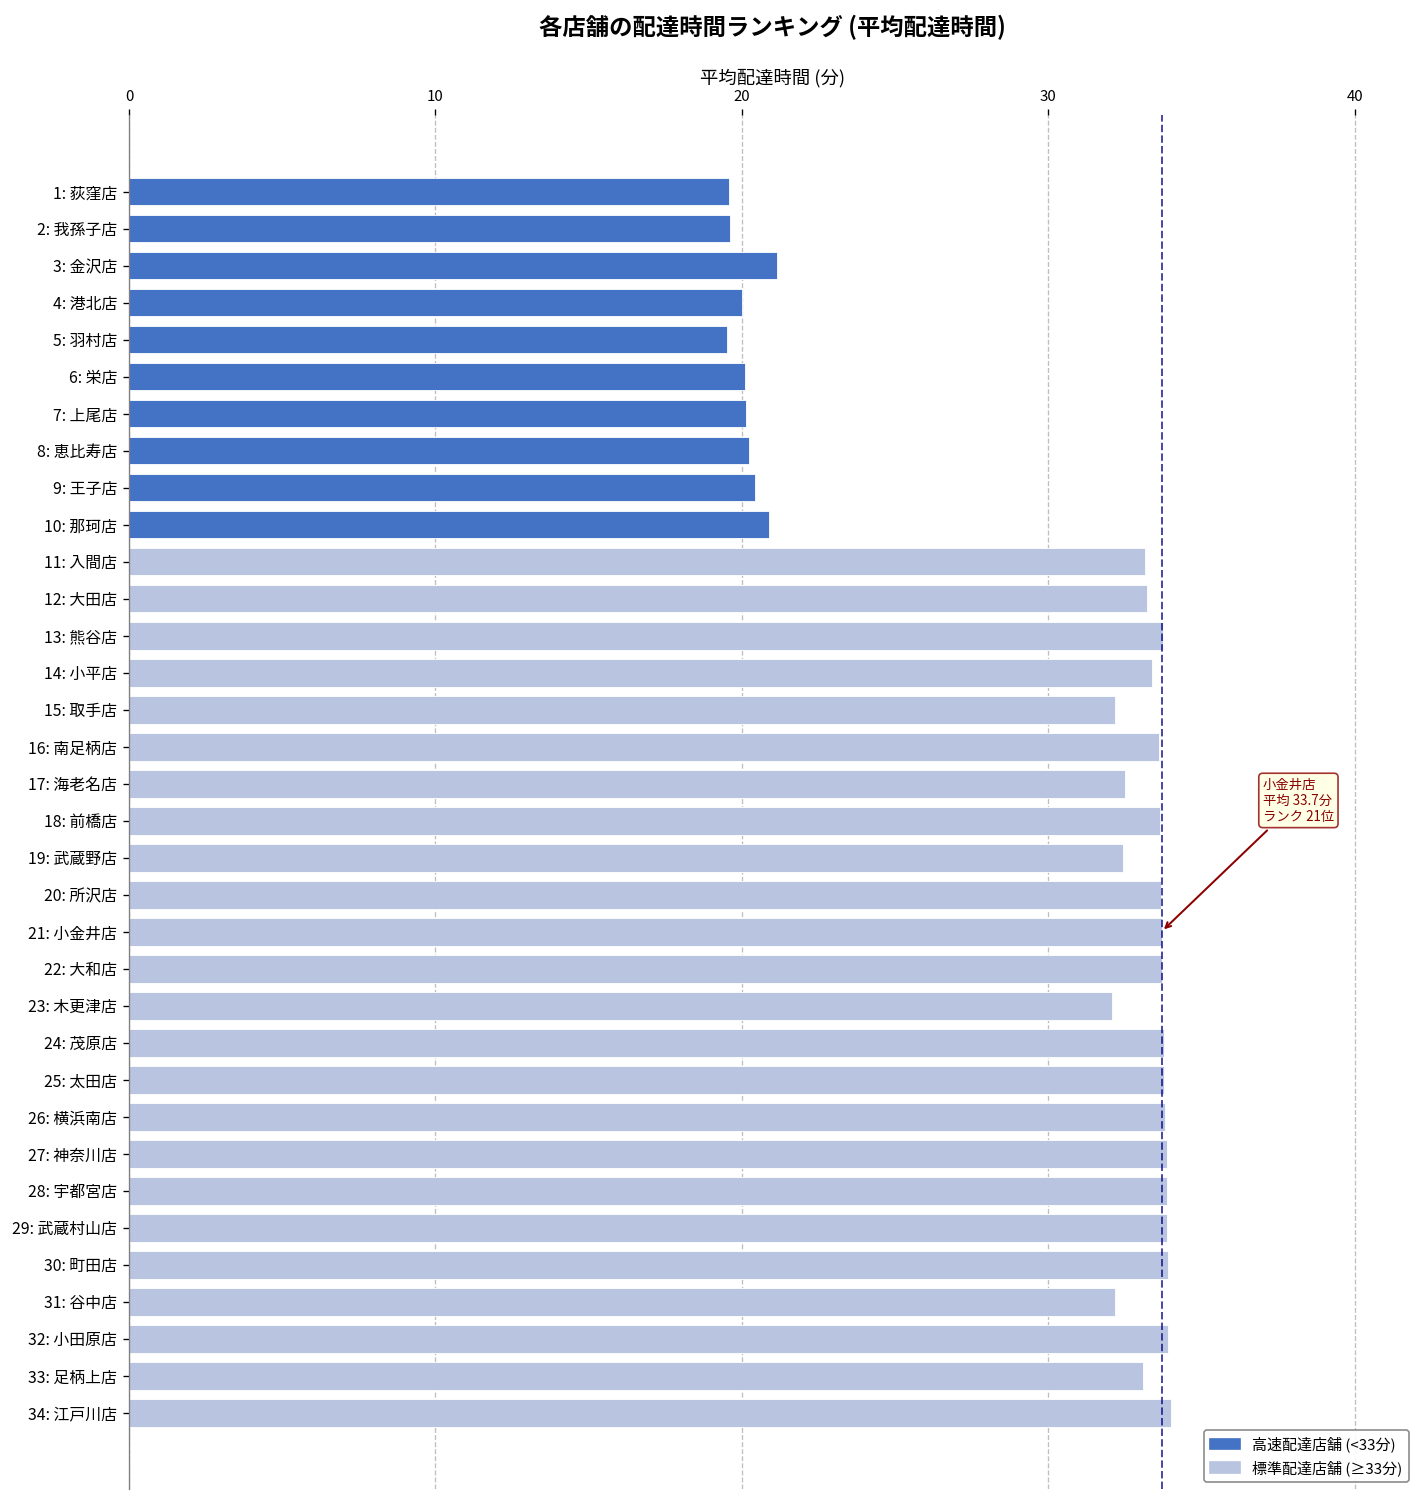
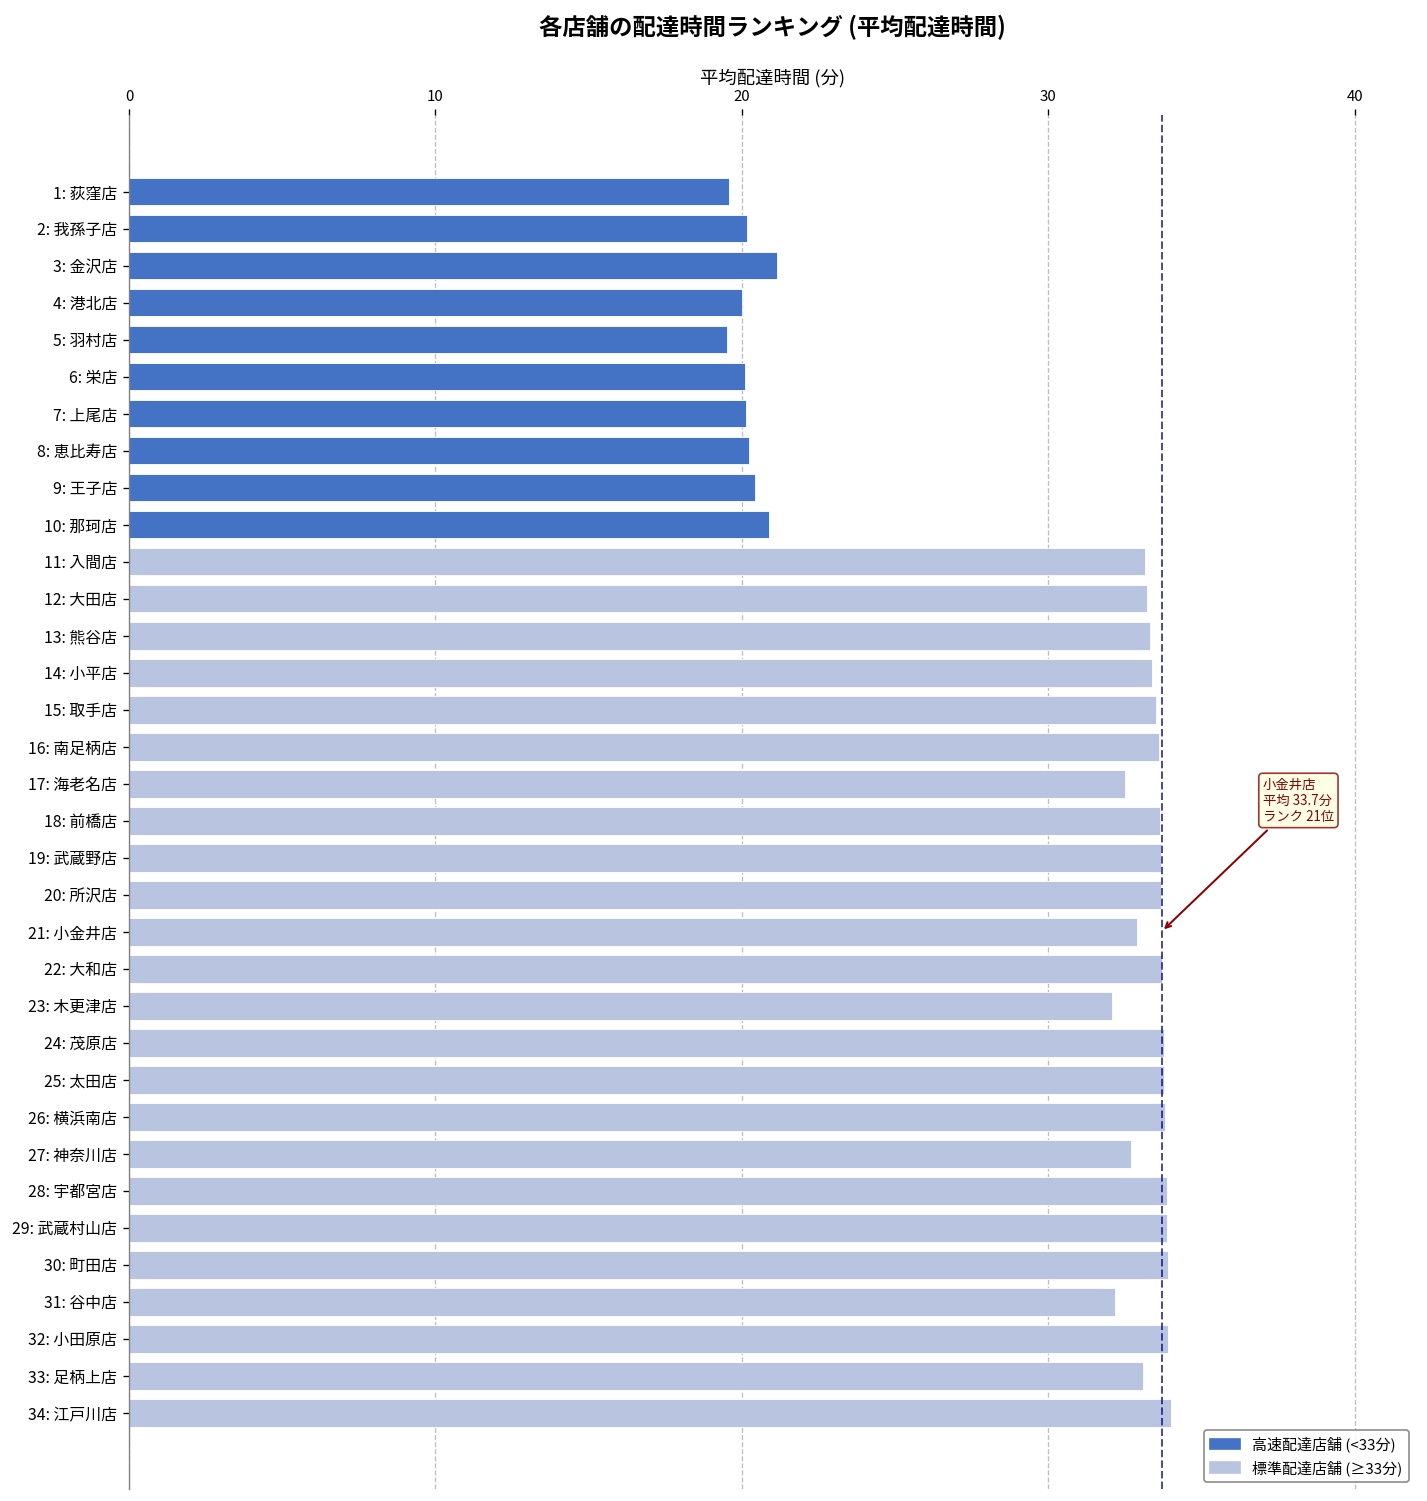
  {
    "高速配達店舗 (<33分)": {
      "1: 荻窪店": 19.6,
-     "2: 我孫子店": 19.6,
+     "2: 我孫子店": 20.2,
      "3: 金沢店": 21.1,
      "4: 港北店": 20.0,
      "5: 羽村店": 19.5,
      "6: 栄店": 20.1,
      "7: 上尾店": 20.1,
      "8: 恵比寿店": 20.2,
      "9: 王子店": 20.4,
      "10: 那珂店": 20.9
    },
    "標準配達店舗 (≥33分)": {
      "11: 入間店": 33.2,
      "12: 大田店": 33.2,
-     "13: 熊谷店": 33.7,
+     "13: 熊谷店": 33.3,
      "14: 小平店": 33.4,
-     "15: 取手店": 32.2,
+     "15: 取手店": 33.5,
      "16: 南足柄店": 33.6,
      "17: 海老名店": 32.5,
      "18: 前橋店": 33.7,
-     "19: 武蔵野店": 32.4,
-     "21: 小金井店": 33.7,
+     "19: 武蔵野店": 33.7,
+     "21: 小金井店": 32.9,
      "22: 大和店": 33.7,
      "23: 木更津店": 32.1,
      "24: 茂原店": 33.8,
      "25: 太田店": 33.8,
      "26: 横浜南店": 33.8,
-     "27: 神奈川店": 33.9,
+     "27: 神奈川店": 32.7,
      "28: 宇都宮店": 33.9,
      "29: 武蔵村山店": 33.9,
      "30: 町田店": 33.9,
      "31: 谷中店": 32.2,
      "32: 小田原店": 33.9,
      "33: 足柄上店": 33.1,
      "34: 江戸川店": 34.0
    }
  }
